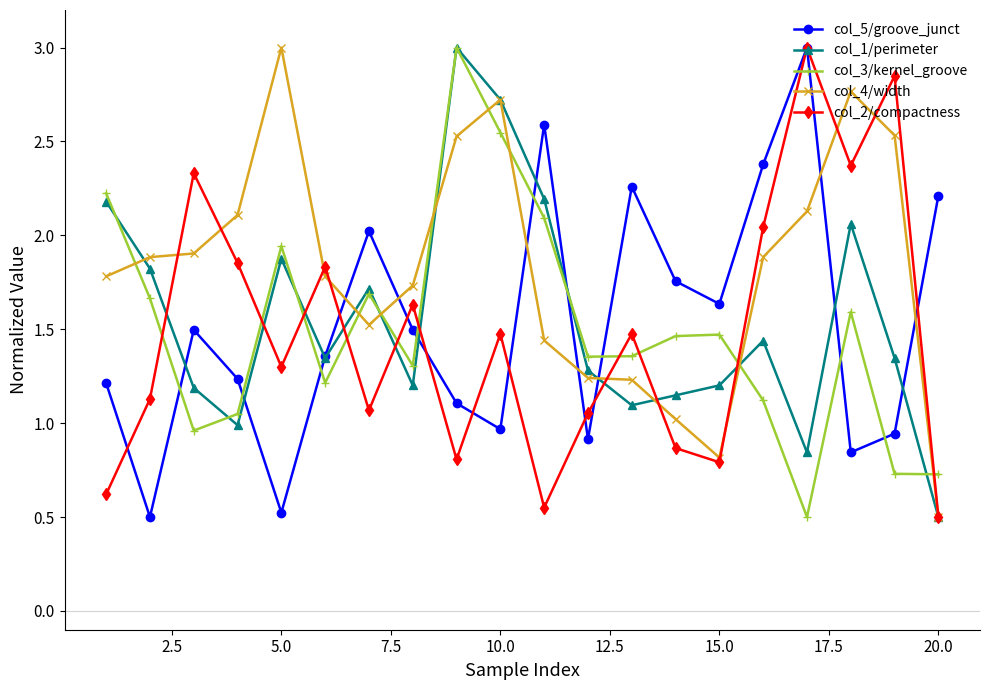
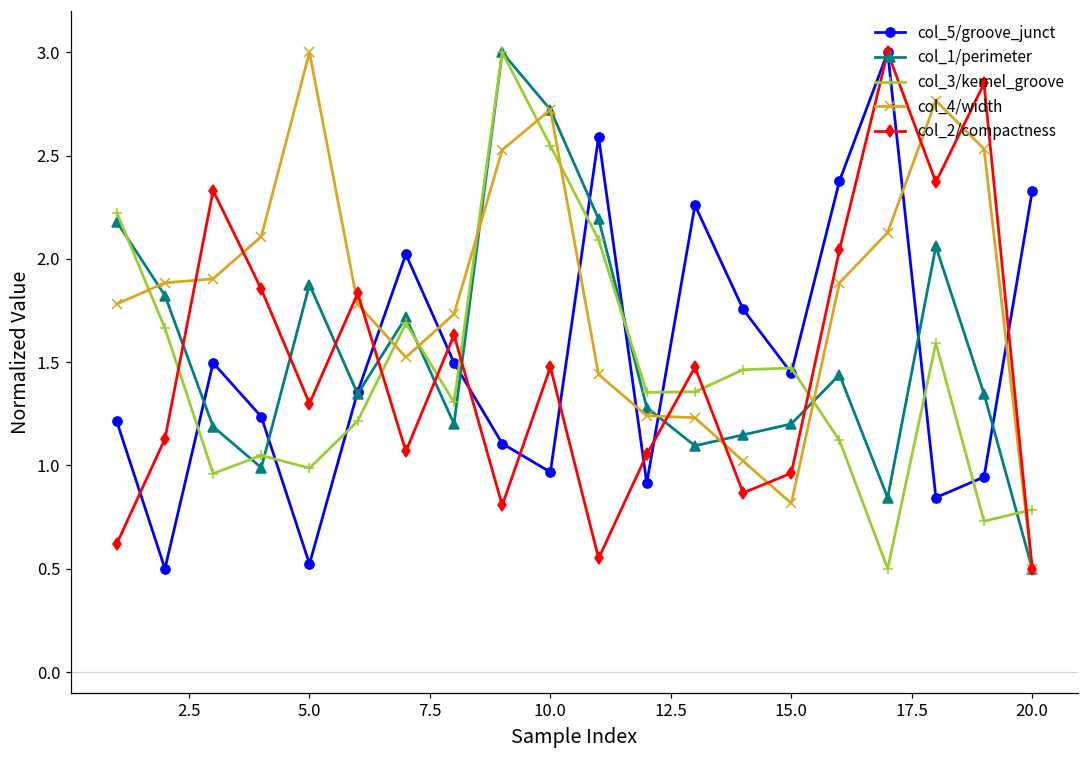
  {
    "col_5/groove_junct": {
      "5.0": 0.52,
      "10.0": 0.97,
-     "15.0": 1.63,
-     "20.0": 2.21
+     "15.0": 1.45,
+     "20.0": 2.33
    },
    "col_1/perimeter": {
      "5.0": 1.88,
      "15.0": 1.20
    },
    "col_3/kernel_groove": {
-     "5.0": 1.94,
+     "5.0": 0.99,
      "10.0": 2.55,
      "15.0": 1.47,
-     "20.0": 0.73
+     "20.0": 0.79
    },
    "col_4/width": {
      "5.0": 3.00,
      "15.0": 0.82
    },
    "col_2/compactness": {
      "5.0": 1.30,
      "10.0": 1.48,
-     "15.0": 0.79
+     "15.0": 0.96
    }
  }
